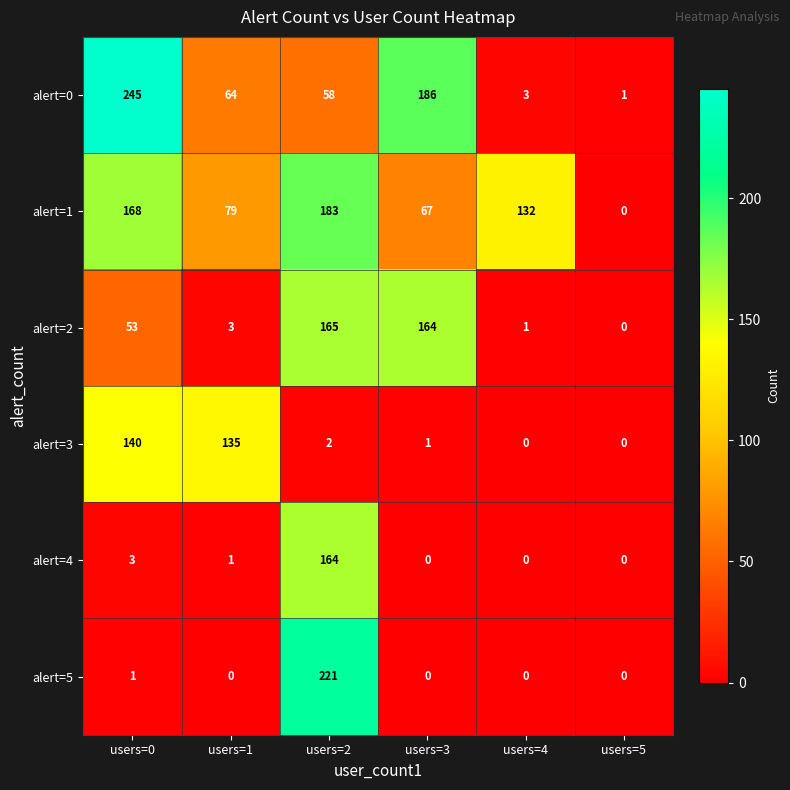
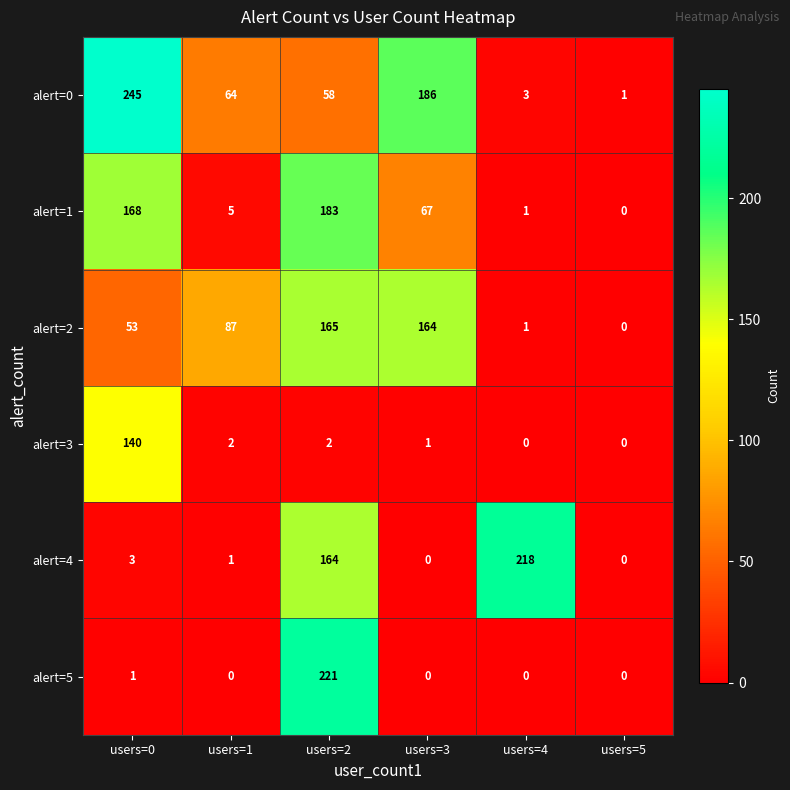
  {
    "alert=0": {
      "users=0": 245,
      "users=1": 64,
      "users=2": 58,
      "users=3": 186,
      "users=4": 3,
      "users=5": 1
    },
    "alert=1": {
      "users=0": 168,
-     "users=1": 79,
+     "users=1": 5,
      "users=2": 183,
      "users=3": 67,
-     "users=4": 132,
+     "users=4": 1,
      "users=5": 0
    },
    "alert=2": {
      "users=0": 53,
-     "users=1": 3,
+     "users=1": 87,
      "users=2": 165,
      "users=3": 164,
      "users=4": 1,
      "users=5": 0
    },
    "alert=3": {
      "users=0": 140,
-     "users=1": 135,
+     "users=1": 2,
      "users=2": 2,
      "users=3": 1,
      "users=4": 0,
      "users=5": 0
    },
    "alert=4": {
      "users=0": 3,
      "users=1": 1,
      "users=2": 164,
      "users=3": 0,
-     "users=4": 0,
+     "users=4": 218,
      "users=5": 0
    },
    "alert=5": {
      "users=0": 1,
      "users=1": 0,
      "users=2": 221,
      "users=3": 0,
      "users=4": 0,
      "users=5": 0
    }
  }
